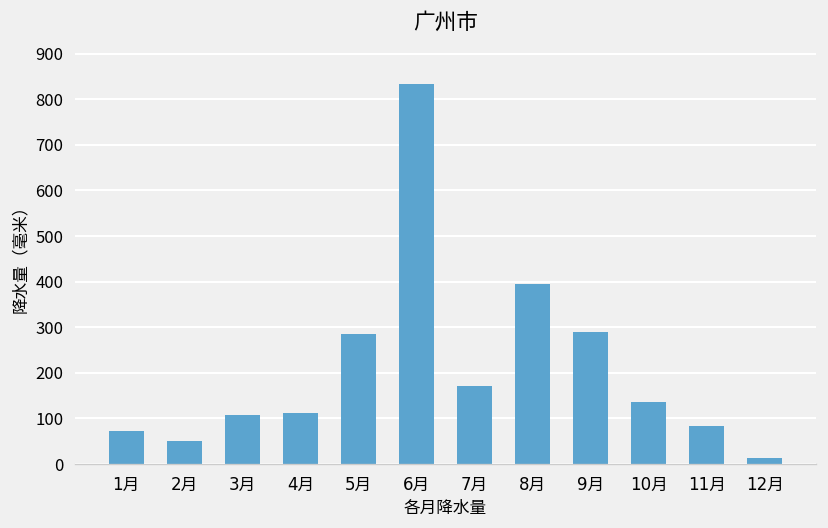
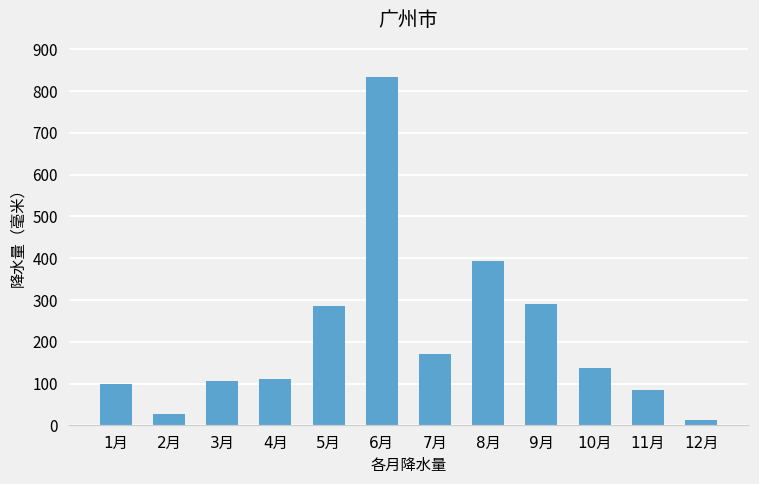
  {
-   "1月": 70,
-   "2月": 50,
+   "1月": 100,
+   "2月": 30,
    "3月": 110,
    "4月": 110,
    "5月": 290,
    "6月": 830,
    "7月": 170,
    "8月": 390,
    "9月": 290,
    "10月": 140,
    "11月": 80,
    "12月": 10
  }
